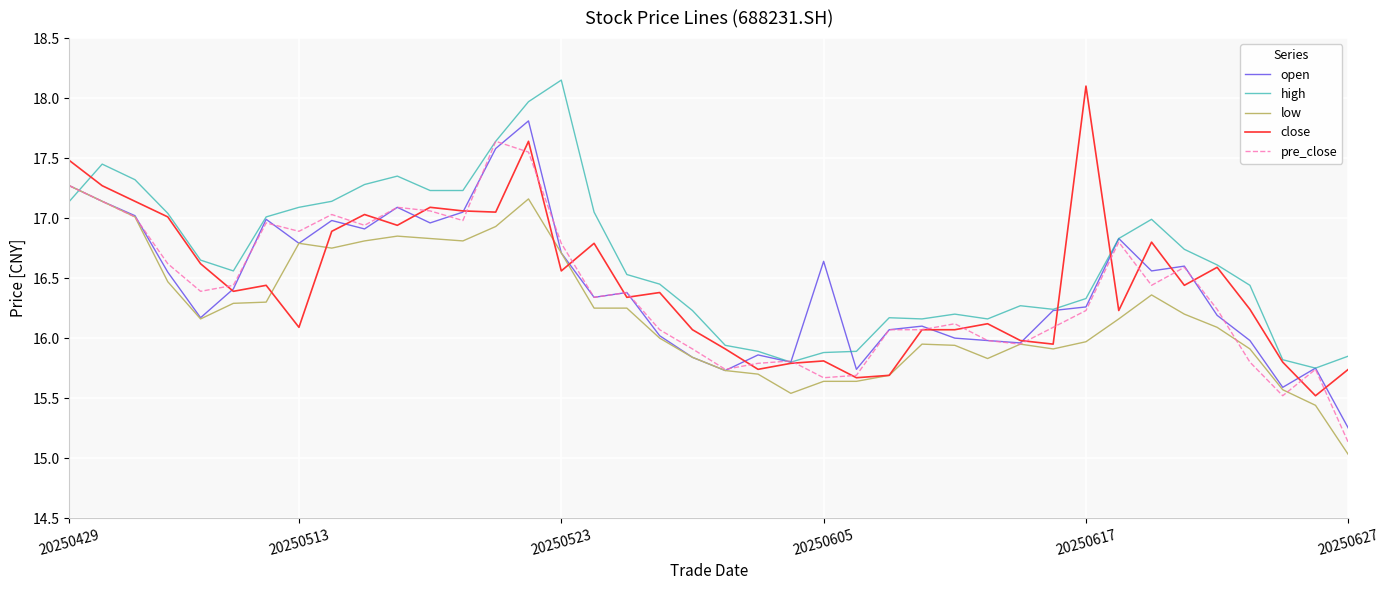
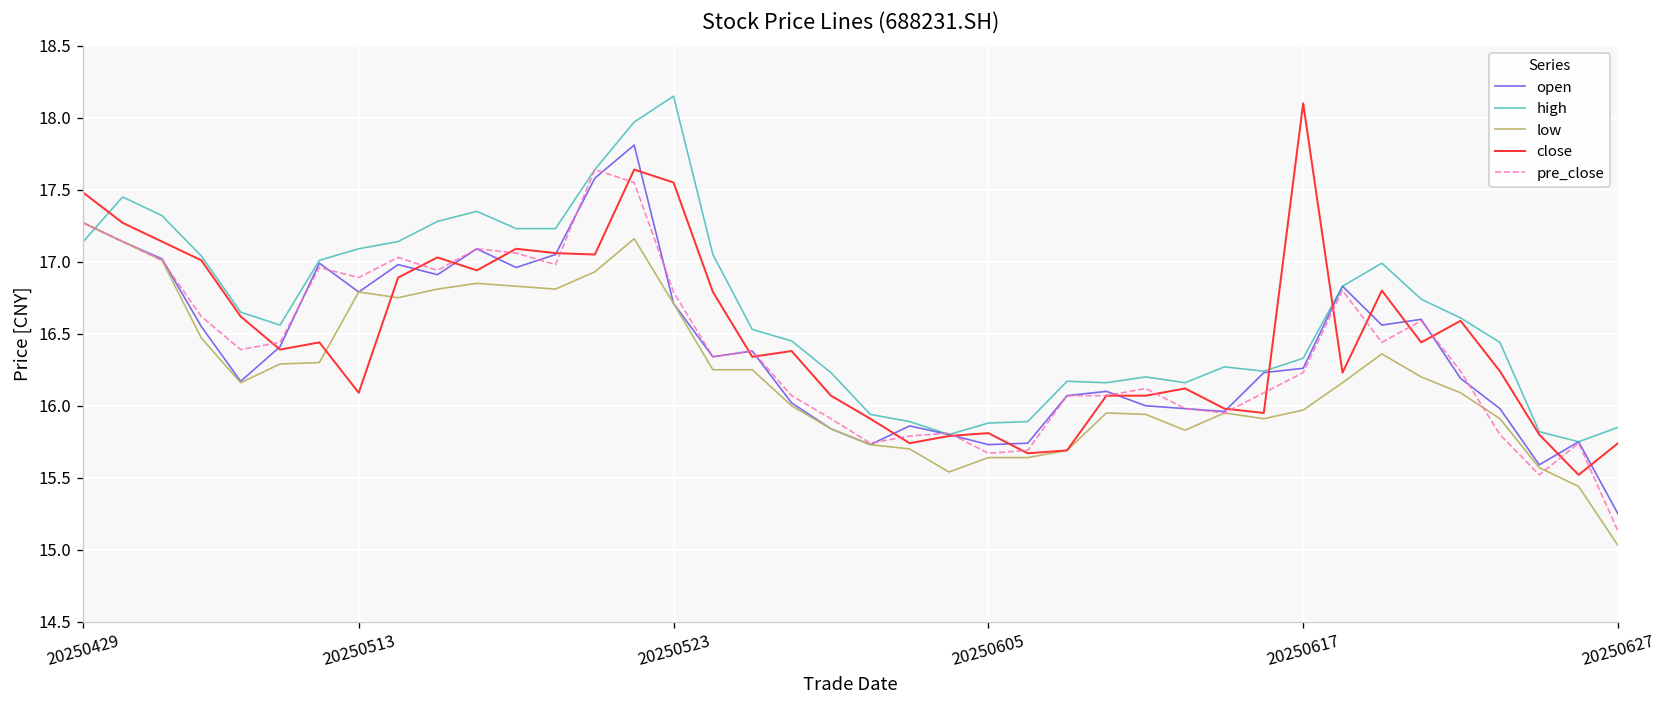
  {
    "open": {
-     "20250605": 16.64,
+     "20250605": 15.73,
      "20250617": 16.26,
      "20250627": 15.25
    },
    "high": {
      "20250429": 17.14,
      "20250513": 17.09,
      "20250523": 18.15,
      "20250605": 15.88,
      "20250617": 16.33,
      "20250627": 15.85
    },
    "low": {
      "20250605": 15.64,
      "20250617": 15.97,
      "20250627": 15.03
    },
    "close": {
      "20250429": 17.48,
      "20250513": 16.09,
-     "20250523": 16.56,
+     "20250523": 17.55,
      "20250605": 15.81,
      "20250617": 18.10,
      "20250627": 15.74
    },
    "pre_close": {
      "20250513": 16.89,
      "20250523": 16.79,
      "20250605": 15.67,
      "20250617": 16.23,
      "20250627": 15.13
    }
  }
